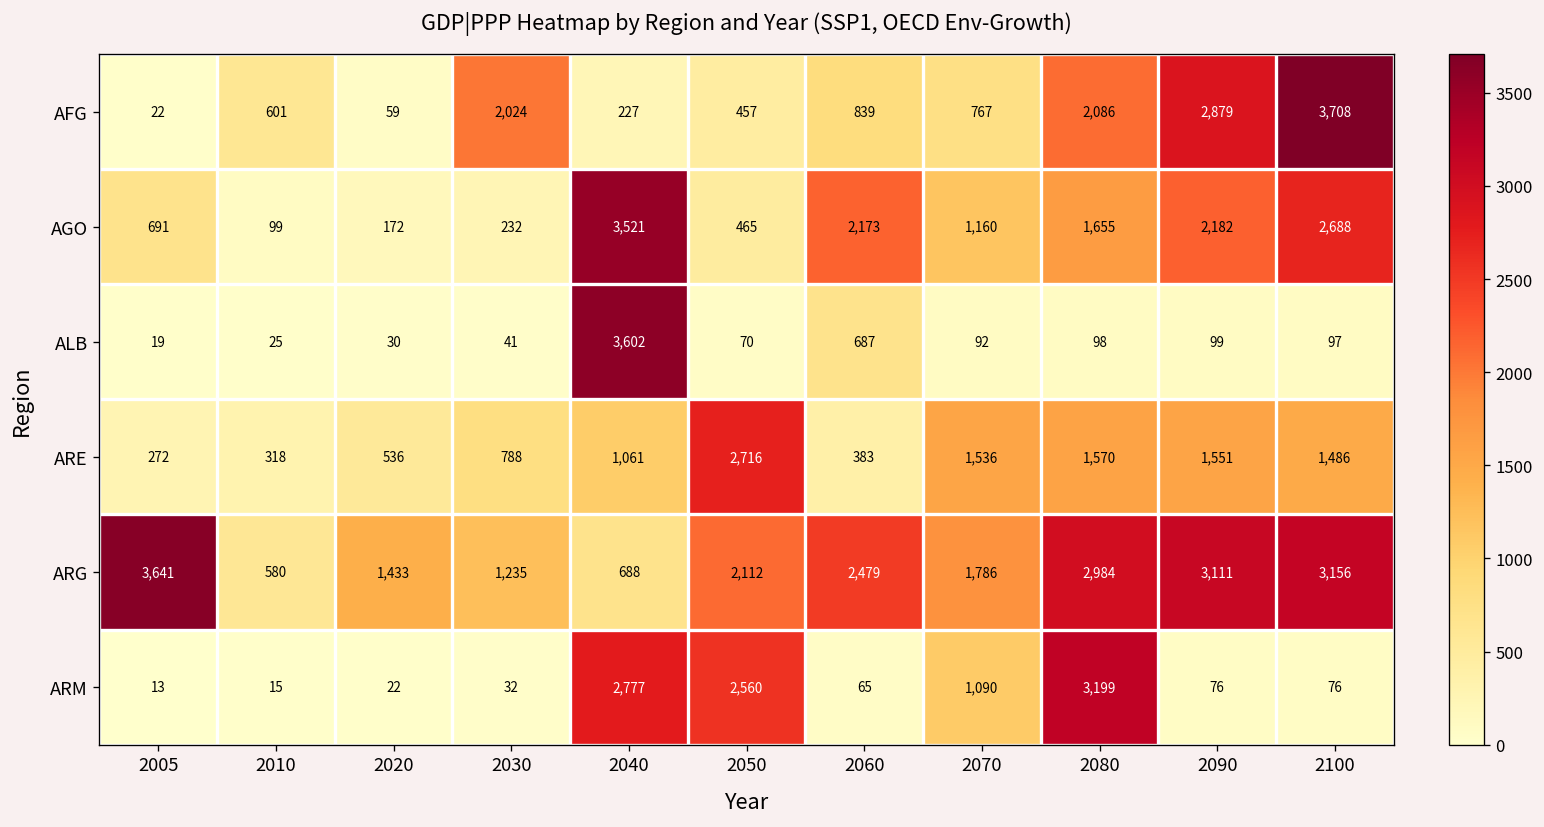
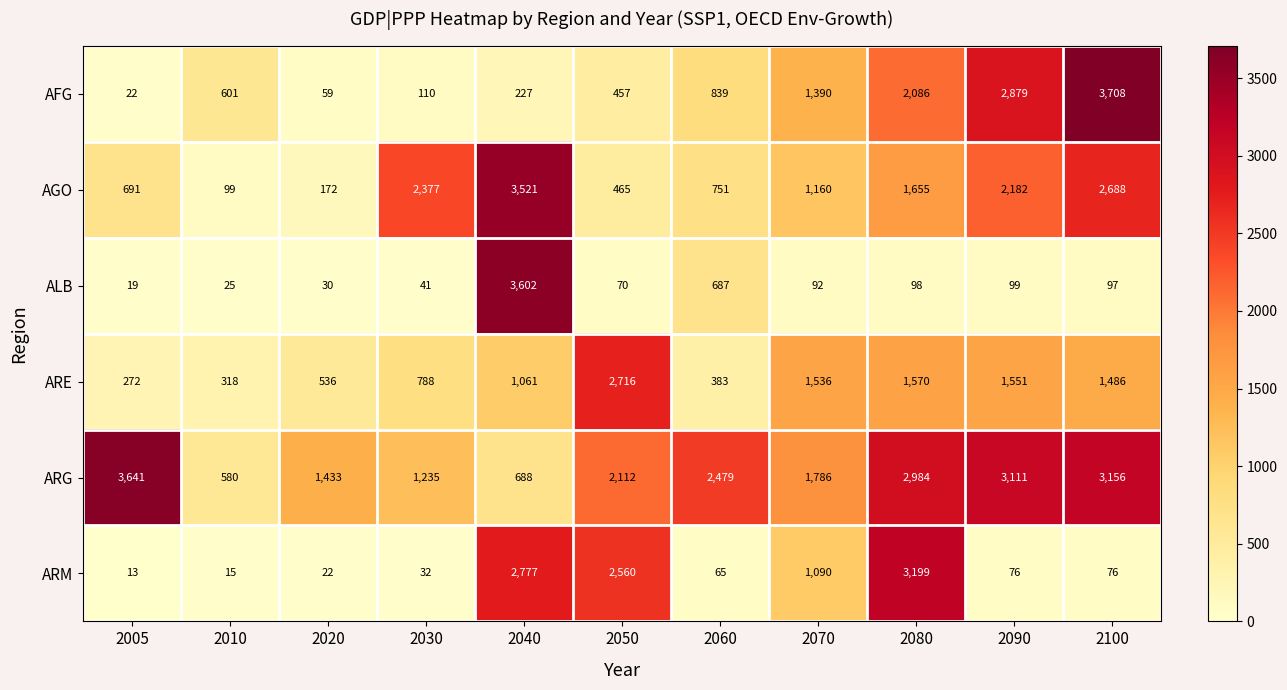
  {
    "AFG": {
      "2005": "22",
      "2010": "601",
      "2020": "59",
-     "2030": "2,024",
+     "2030": "110",
      "2040": "227",
      "2050": "457",
      "2060": "839",
-     "2070": "767",
+     "2070": "1,390",
      "2080": "2,086",
      "2090": "2,879",
      "2100": "3,708"
    },
    "AGO": {
      "2005": "691",
      "2010": "99",
      "2020": "172",
-     "2030": "232",
+     "2030": "2,377",
      "2040": "3,521",
      "2050": "465",
-     "2060": "2,173",
+     "2060": "751",
      "2070": "1,160",
      "2080": "1,655",
      "2090": "2,182",
      "2100": "2,688"
    },
    "ALB": {
      "2005": "19",
      "2010": "25",
      "2020": "30",
      "2030": "41",
      "2040": "3,602",
      "2050": "70",
      "2060": "687",
      "2070": "92",
      "2080": "98",
      "2090": "99",
      "2100": "97"
    },
    "ARE": {
      "2005": "272",
      "2010": "318",
      "2020": "536",
      "2030": "788",
      "2040": "1,061",
      "2050": "2,716",
      "2060": "383",
      "2070": "1,536",
      "2080": "1,570",
      "2090": "1,551",
      "2100": "1,486"
    },
    "ARG": {
      "2005": "3,641",
      "2010": "580",
      "2020": "1,433",
      "2030": "1,235",
      "2040": "688",
      "2050": "2,112",
      "2060": "2,479",
      "2070": "1,786",
      "2080": "2,984",
      "2090": "3,111",
      "2100": "3,156"
    },
    "ARM": {
      "2005": "13",
      "2010": "15",
      "2020": "22",
      "2030": "32",
      "2040": "2,777",
      "2050": "2,560",
      "2060": "65",
      "2070": "1,090",
      "2080": "3,199",
      "2090": "76",
      "2100": "76"
    }
  }
